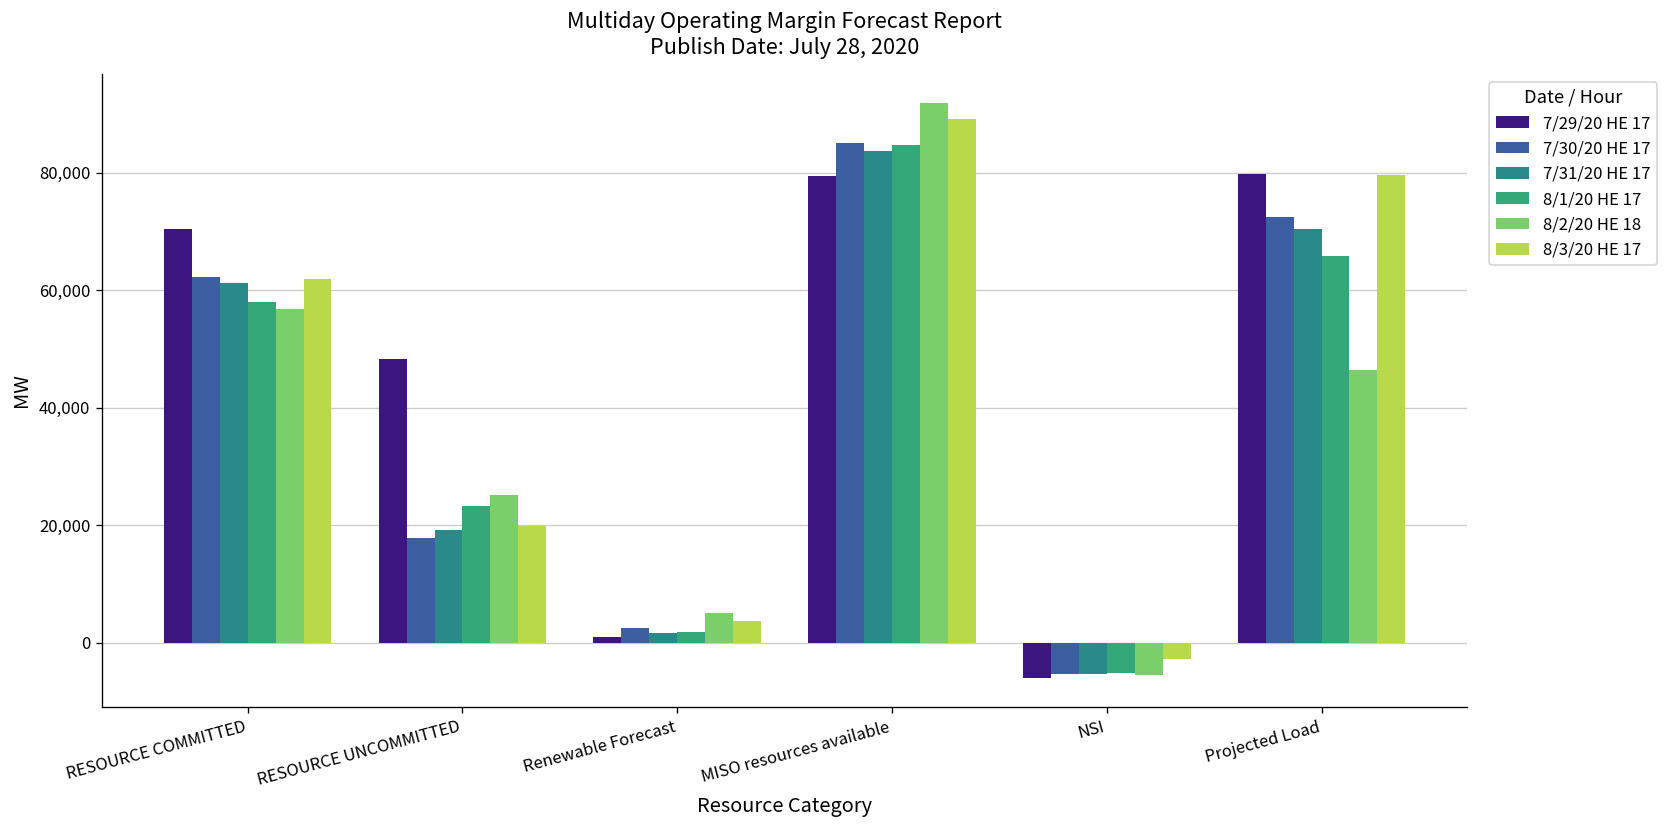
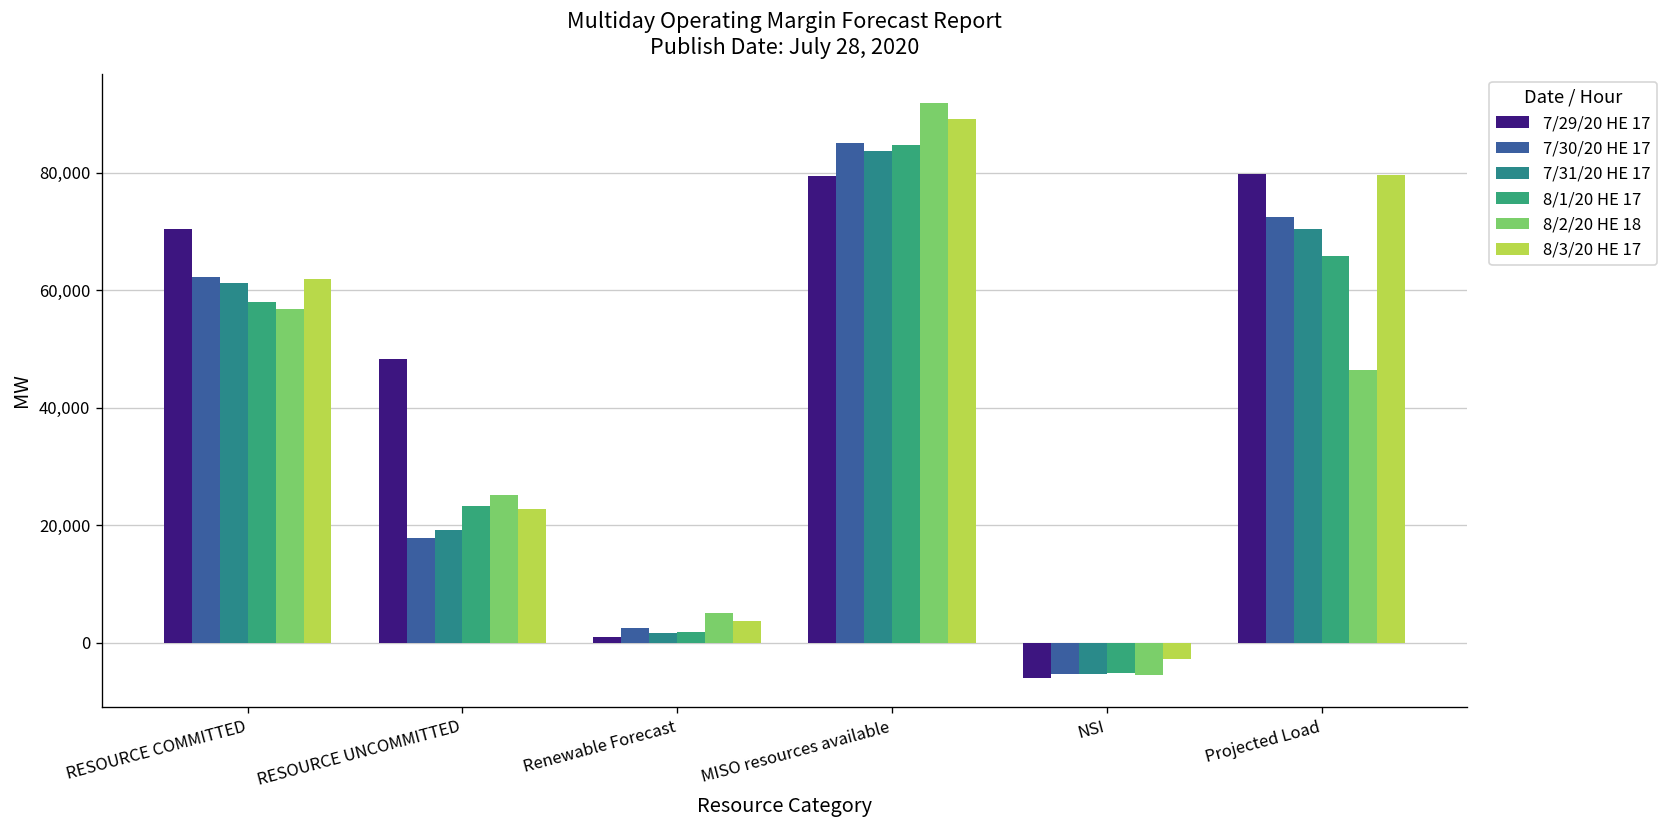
  {
    "7/29/20 HE 17": {
      "RESOURCE COMMITTED": "70,000",
      "RESOURCE UNCOMMITTED": "48,000",
      "Renewable Forecast": "1,000",
      "MISO resources available": "79,000",
      "NSI": "-6,000",
      "Projected Load": "80,000"
    },
    "8/2/20 HE 18": {
      "RESOURCE COMMITTED": "57,000",
      "RESOURCE UNCOMMITTED": "25,000",
      "Renewable Forecast": "5,000",
      "MISO resources available": "92,000",
      "NSI": "-5,000",
      "Projected Load": "46,000"
    },
    "8/3/20 HE 17": {
      "RESOURCE COMMITTED": "62,000",
-     "RESOURCE UNCOMMITTED": "20,000",
+     "RESOURCE UNCOMMITTED": "23,000",
      "Renewable Forecast": "4,000",
      "MISO resources available": "89,000",
      "NSI": "-3,000",
      "Projected Load": "80,000"
    }
  }
